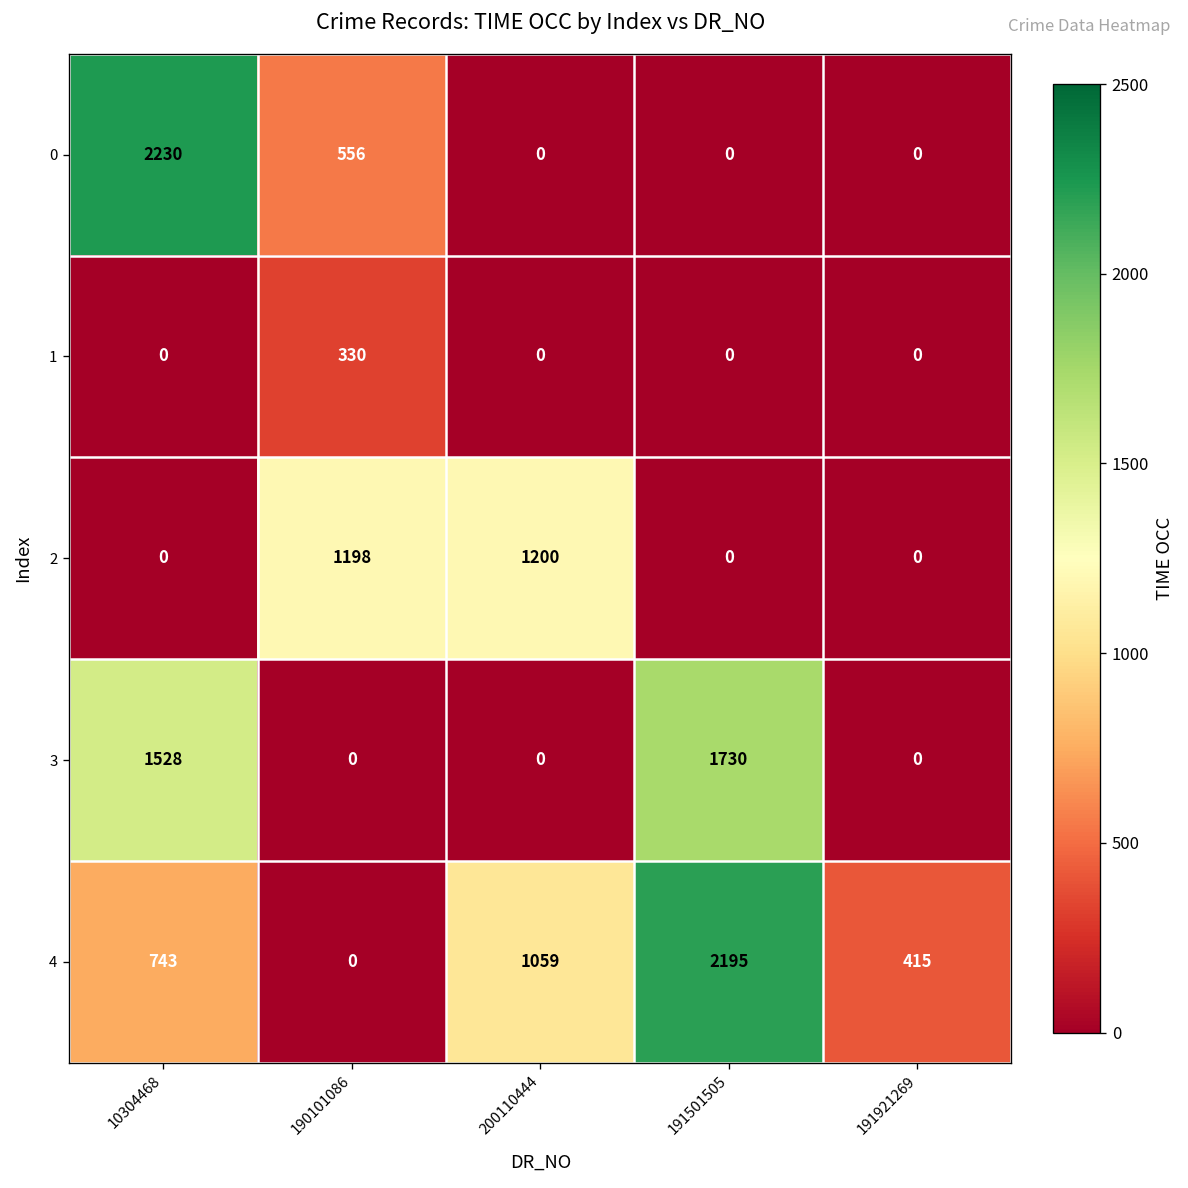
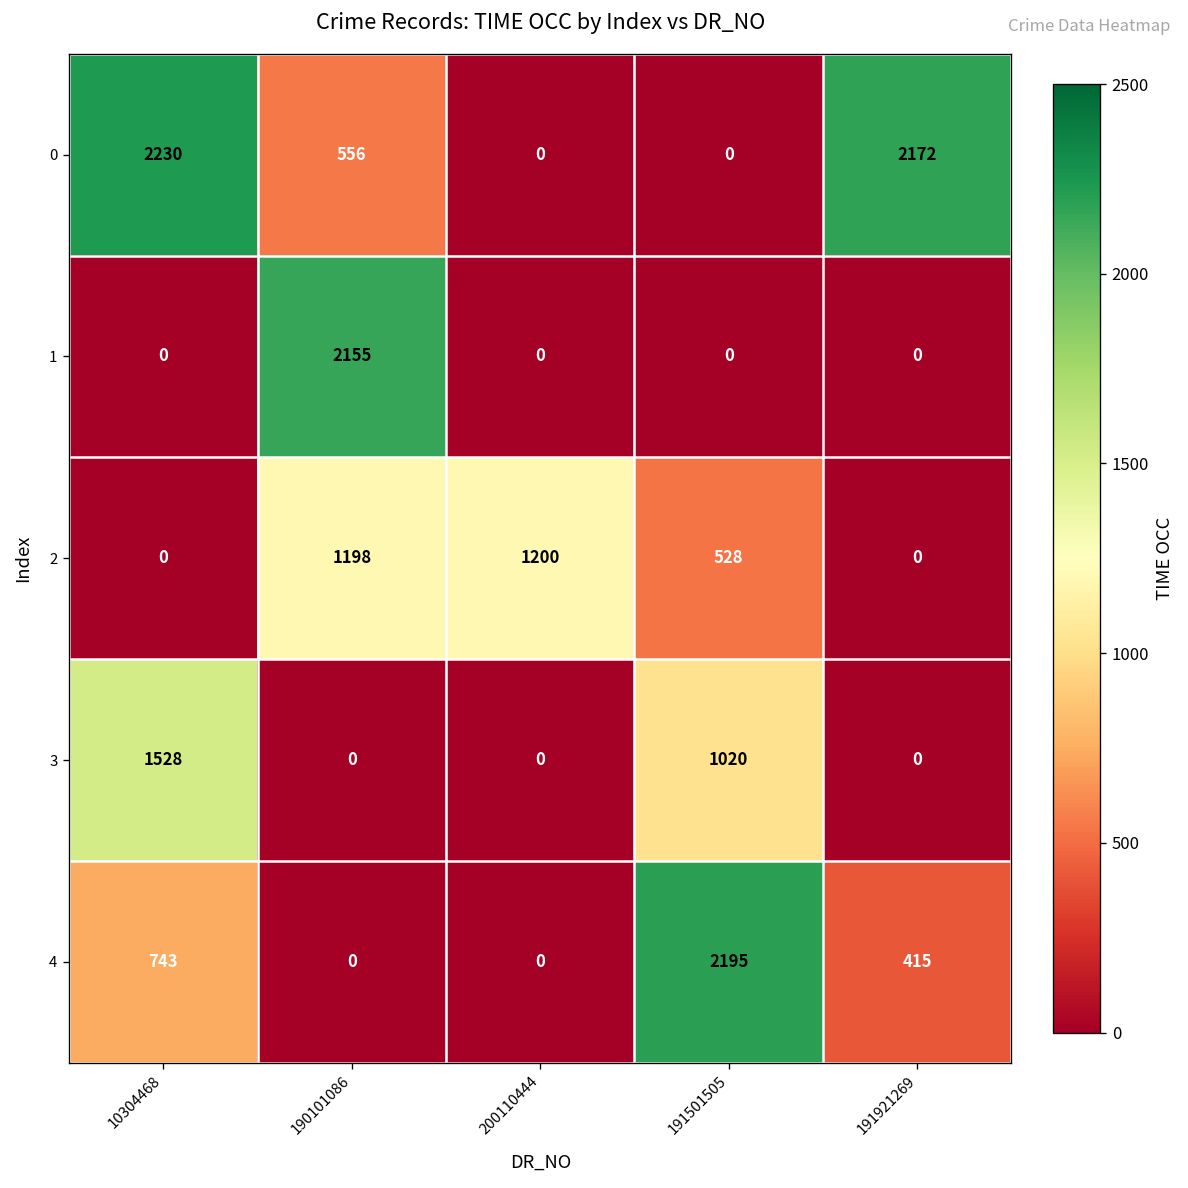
  {
    "0": {
      "10304468": 2230,
      "190101086": 556,
      "200110444": 0,
      "191501505": 0,
-     "191921269": 0
+     "191921269": 2172
    },
    "1": {
      "10304468": 0,
-     "190101086": 330,
+     "190101086": 2155,
      "200110444": 0,
      "191501505": 0,
      "191921269": 0
    },
    "2": {
      "10304468": 0,
      "190101086": 1198,
      "200110444": 1200,
-     "191501505": 0,
+     "191501505": 528,
      "191921269": 0
    },
    "3": {
      "10304468": 1528,
      "190101086": 0,
      "200110444": 0,
-     "191501505": 1730,
+     "191501505": 1020,
      "191921269": 0
    },
    "4": {
      "10304468": 743,
      "190101086": 0,
-     "200110444": 1059,
+     "200110444": 0,
      "191501505": 2195,
      "191921269": 415
    }
  }
